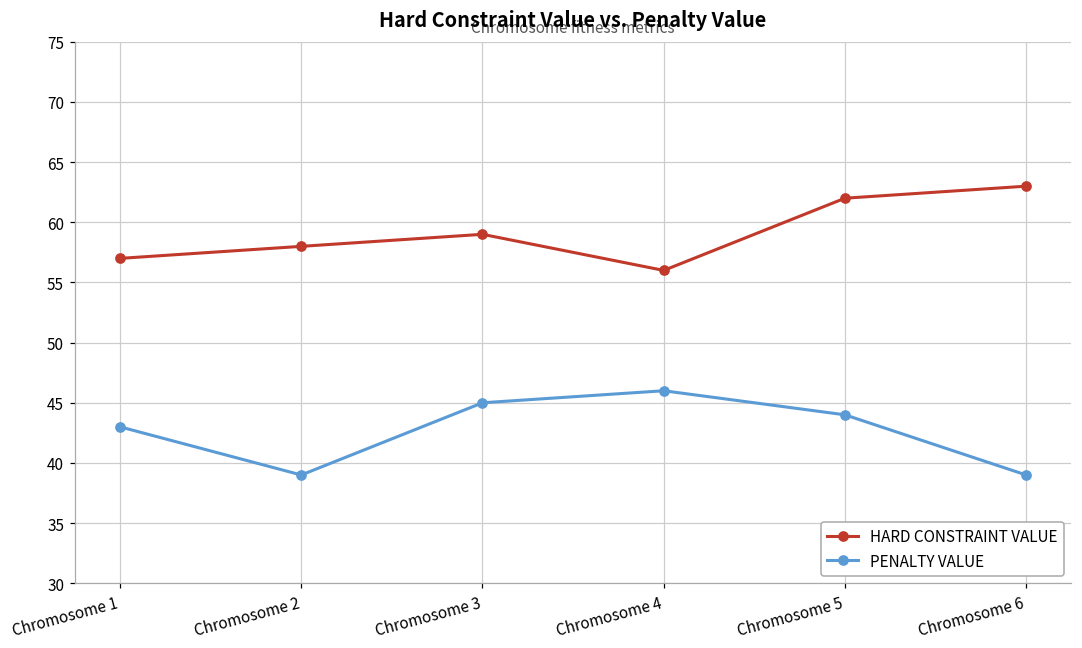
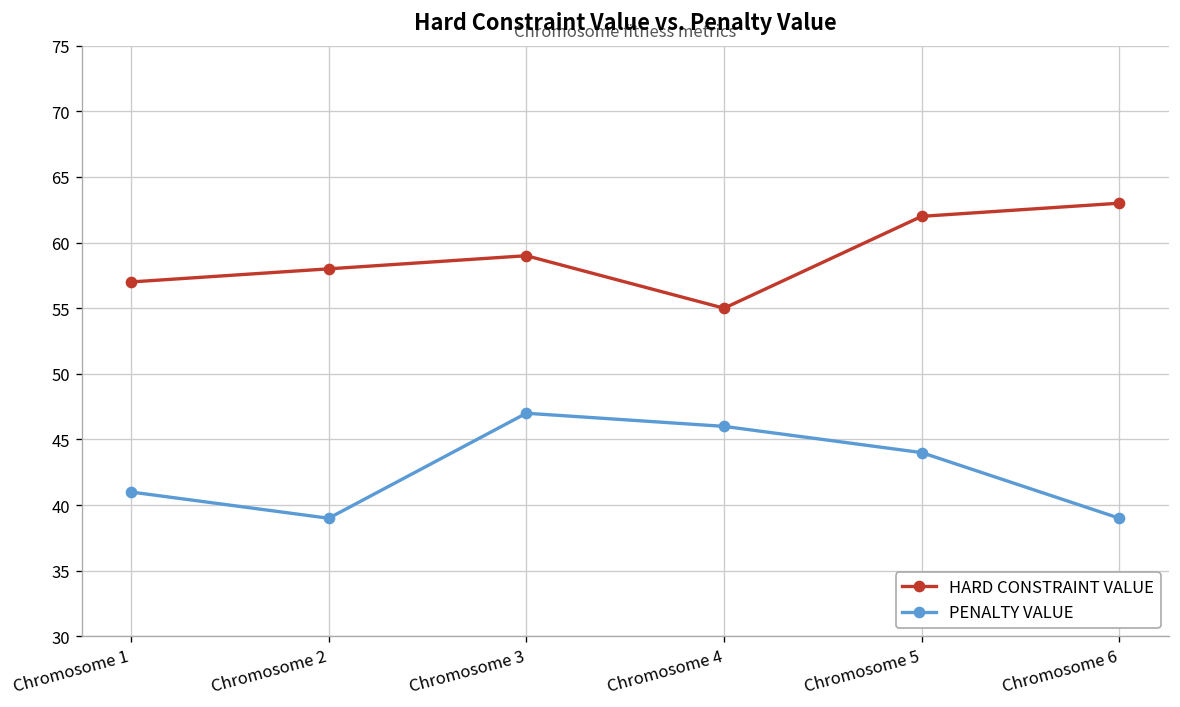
  {
    "HARD CONSTRAINT VALUE": {
      "Chromosome 1": 57,
      "Chromosome 2": 58,
      "Chromosome 3": 59,
-     "Chromosome 4": 56,
+     "Chromosome 4": 55,
      "Chromosome 5": 62,
      "Chromosome 6": 63
    },
    "PENALTY VALUE": {
-     "Chromosome 1": 43,
+     "Chromosome 1": 41,
      "Chromosome 2": 39,
-     "Chromosome 3": 45,
+     "Chromosome 3": 47,
      "Chromosome 4": 46,
      "Chromosome 5": 44,
      "Chromosome 6": 39
    }
  }
